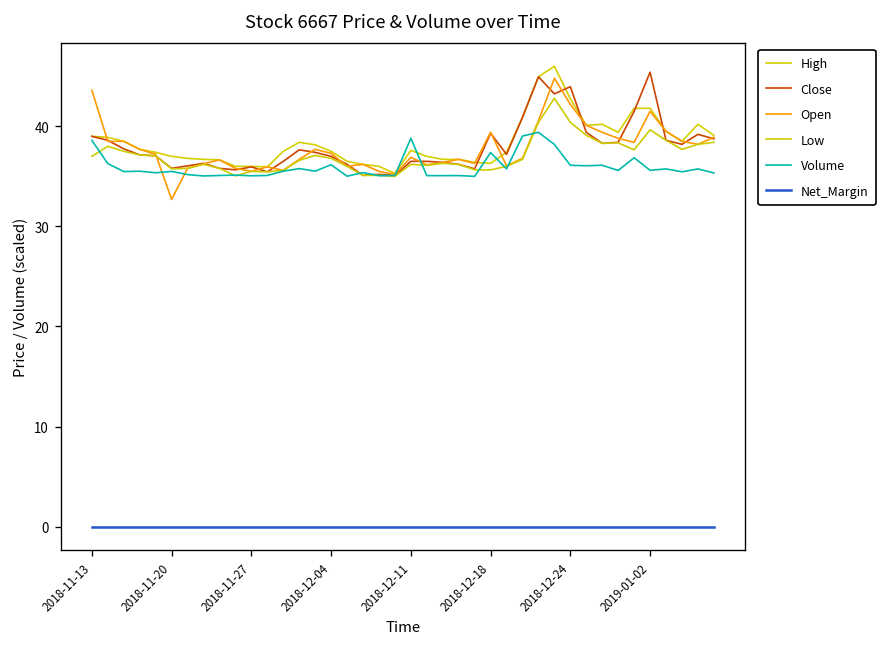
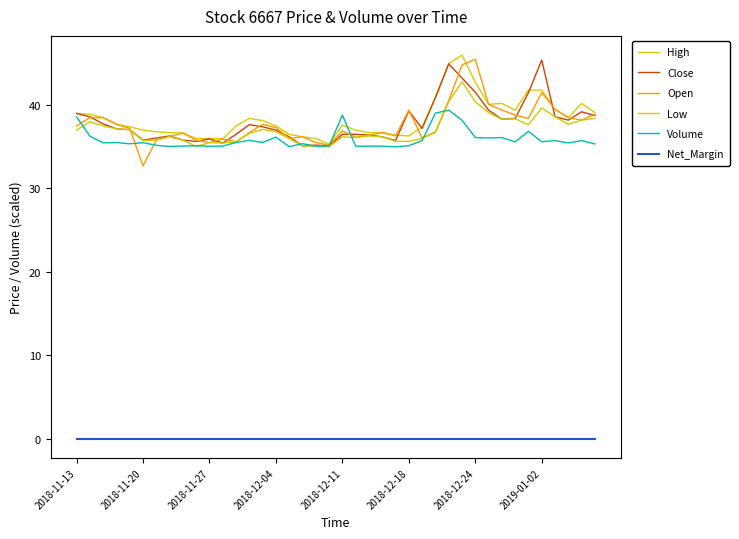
  {
    "Close": {
-     "2018-12-24": 44,
+     "2018-12-24": 42,
      "2019-01-02": 45
    },
    "Open": {
-     "2018-11-13": 44,
+     "2018-11-13": 38,
      "2018-11-20": 33,
      "2018-12-11": 37,
-     "2018-12-24": 42
+     "2018-12-24": 46
    },
    "Volume": {
      "2018-11-13": 39,
      "2018-11-27": 35,
      "2018-12-04": 36,
      "2018-12-11": 39,
-     "2018-12-18": 37,
+     "2018-12-18": 35,
      "2018-12-24": 36,
      "2019-01-02": 36
    },
    "Net_Margin": {
      "2018-11-13": 0,
      "2018-11-20": 0,
      "2018-11-27": 0,
      "2018-12-04": 0,
      "2018-12-11": 0,
      "2018-12-18": 0,
      "2018-12-24": 0,
      "2019-01-02": 0
    }
  }
